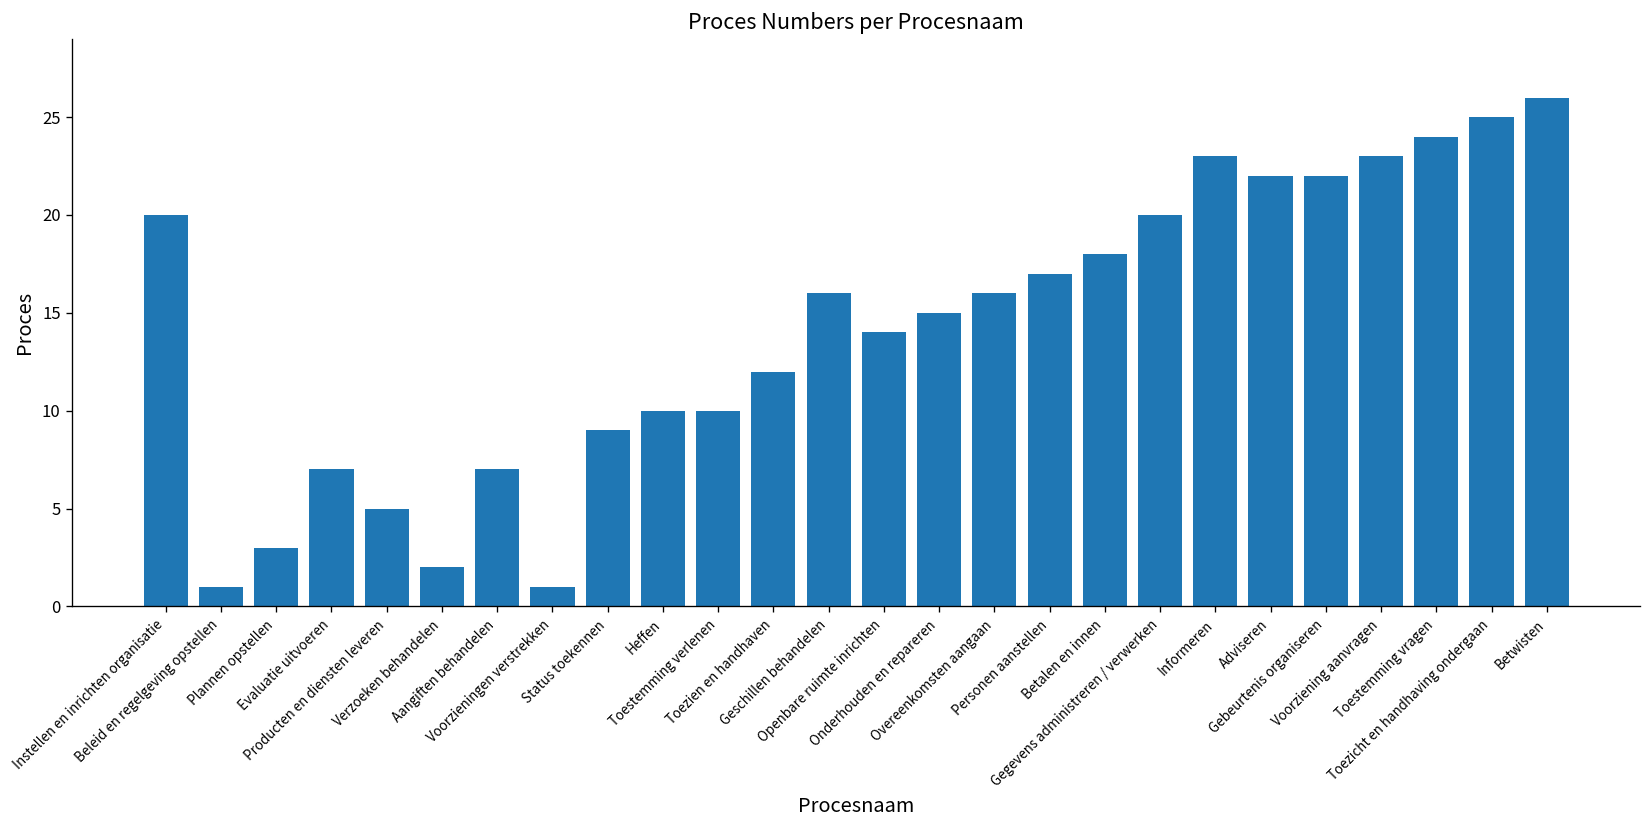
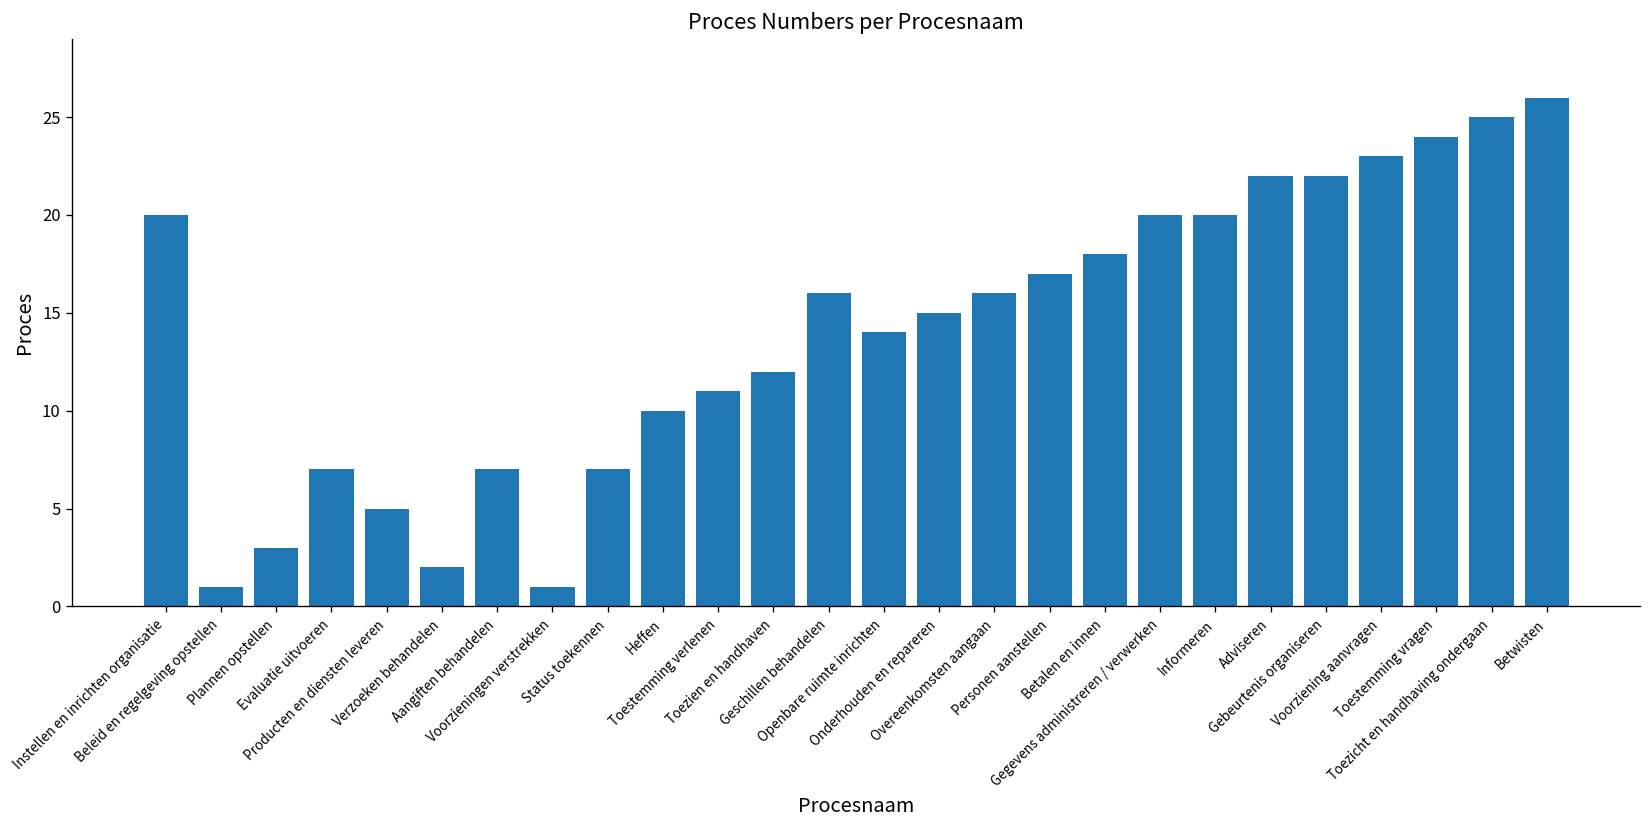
  {
    "Instellen en inrichten organisatie": 20,
    "Beleid en regelgeving opstellen": 1,
    "Plannen opstellen": 3,
    "Evaluatie uitvoeren": 7,
    "Producten en diensten leveren": 5,
    "Verzoeken behandelen": 2,
    "Aangiften behandelen": 7,
    "Voorzieningen verstrekken": 1,
-   "Status toekennen": 9,
+   "Status toekennen": 7,
    "Heffen": 10,
-   "Toestemming verlenen": 10,
+   "Toestemming verlenen": 11,
    "Toezien en handhaven": 12,
    "Geschillen behandelen": 16,
    "Openbare ruimte inrichten": 14,
    "Onderhouden en repareren": 15,
    "Overeenkomsten aangaan": 16,
    "Personen aanstellen": 17,
    "Betalen en innen": 18,
    "Gegevens administreren / verwerken": 20,
-   "Informeren": 23,
+   "Informeren": 20,
    "Adviseren": 22,
    "Gebeurtenis organiseren": 22,
    "Voorziening aanvragen": 23,
    "Toestemming vragen": 24,
    "Toezicht en handhaving ondergaan": 25,
    "Betwisten": 26
  }
